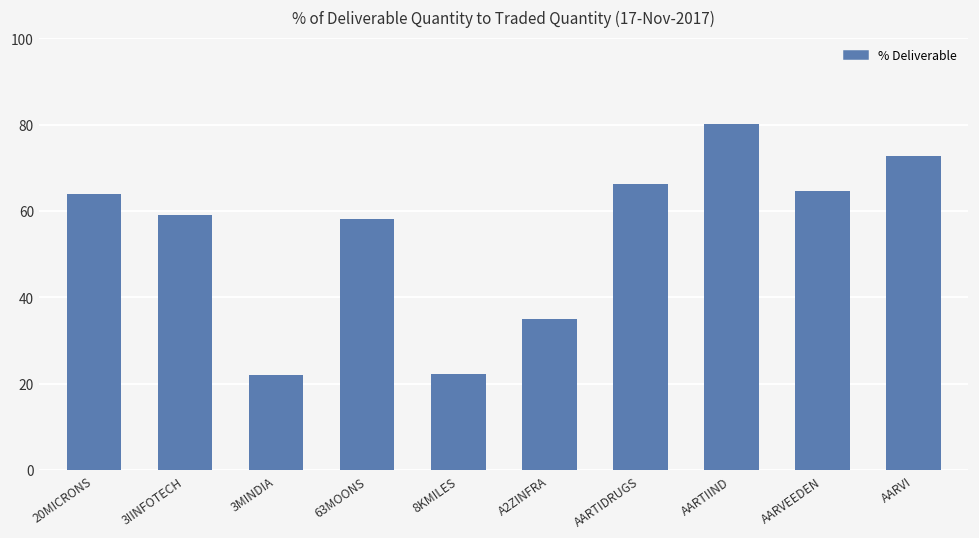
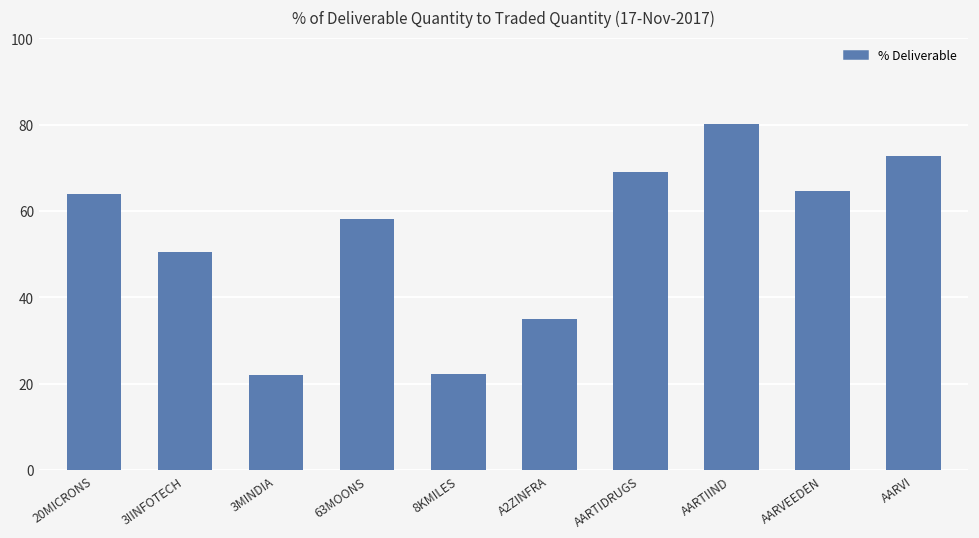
  {
    "20MICRONS": 64,
-   "3IINFOTECH": 59,
+   "3IINFOTECH": 51,
    "3MINDIA": 22,
    "63MOONS": 58,
    "8KMILES": 22,
    "A2ZINFRA": 35,
-   "AARTIDRUGS": 66,
+   "AARTIDRUGS": 69,
    "AARTIIND": 80,
    "AARVEEDEN": 65,
    "AARVI": 73
  }
